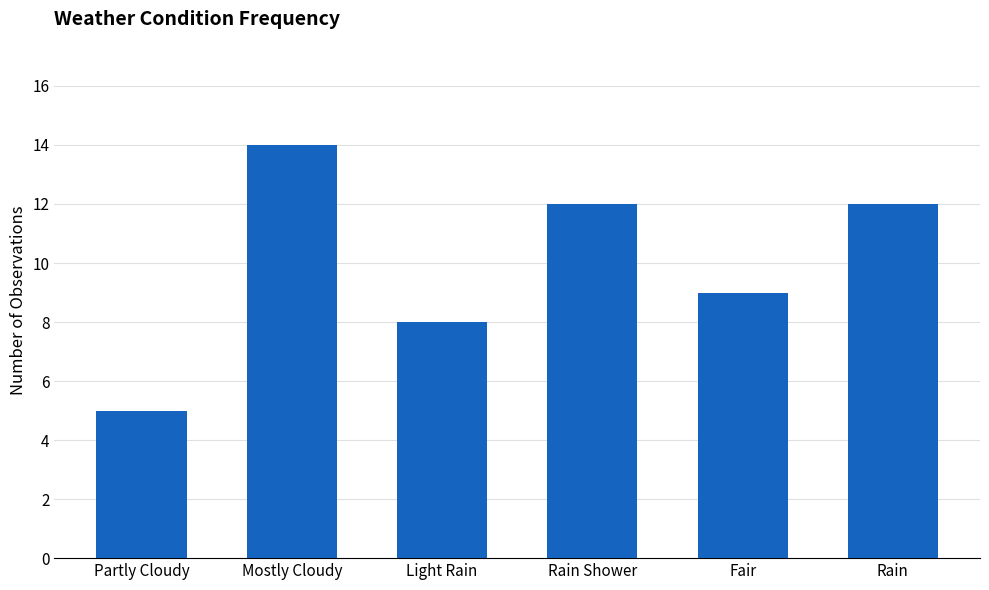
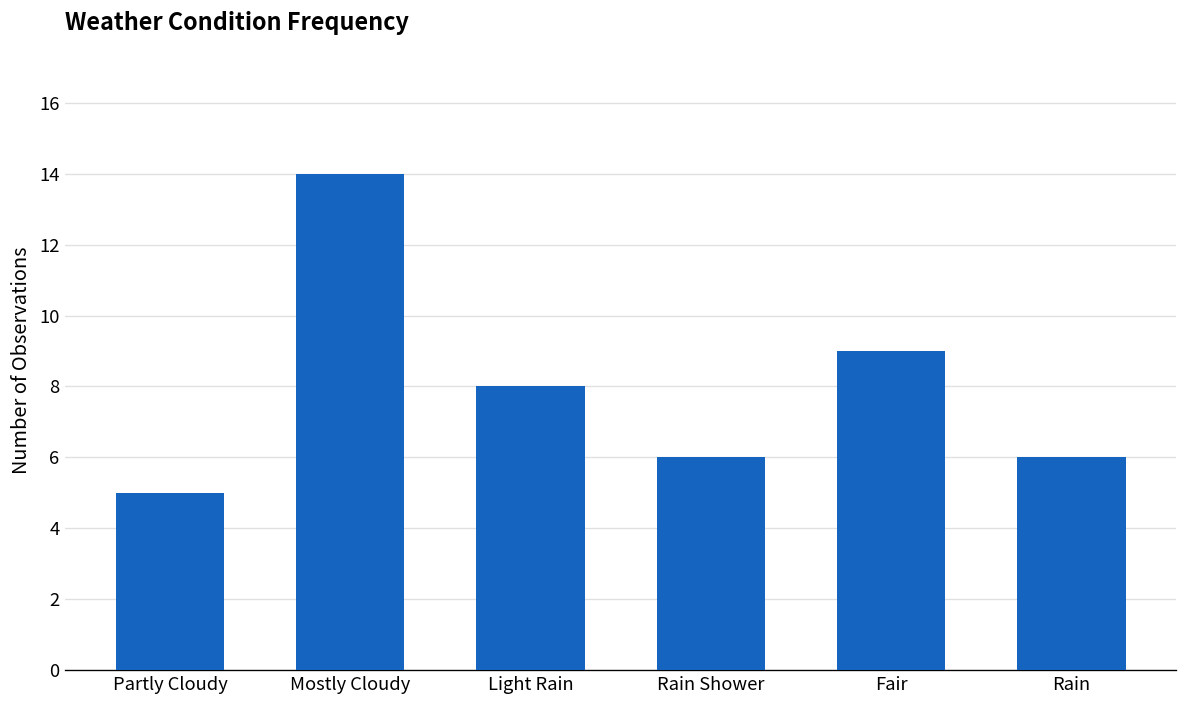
  {
    "Partly Cloudy": 5,
    "Mostly Cloudy": 14,
    "Light Rain": 8,
-   "Rain Shower": 12,
+   "Rain Shower": 6,
    "Fair": 9,
-   "Rain": 12
+   "Rain": 6
  }
